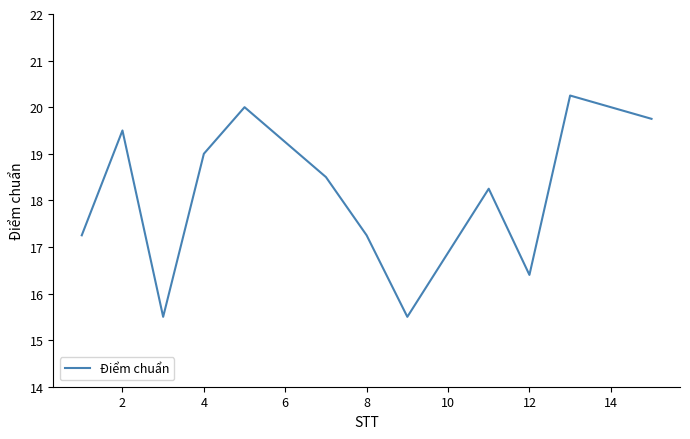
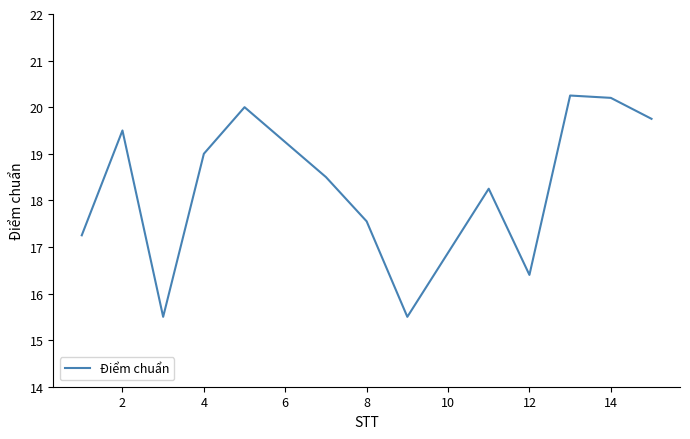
  {
    "2": 19.5,
    "4": 19.0,
-   "8": 17.3,
+   "8": 17.6,
    "12": 16.4,
-   "14": 20.0
+   "14": 20.2
  }
